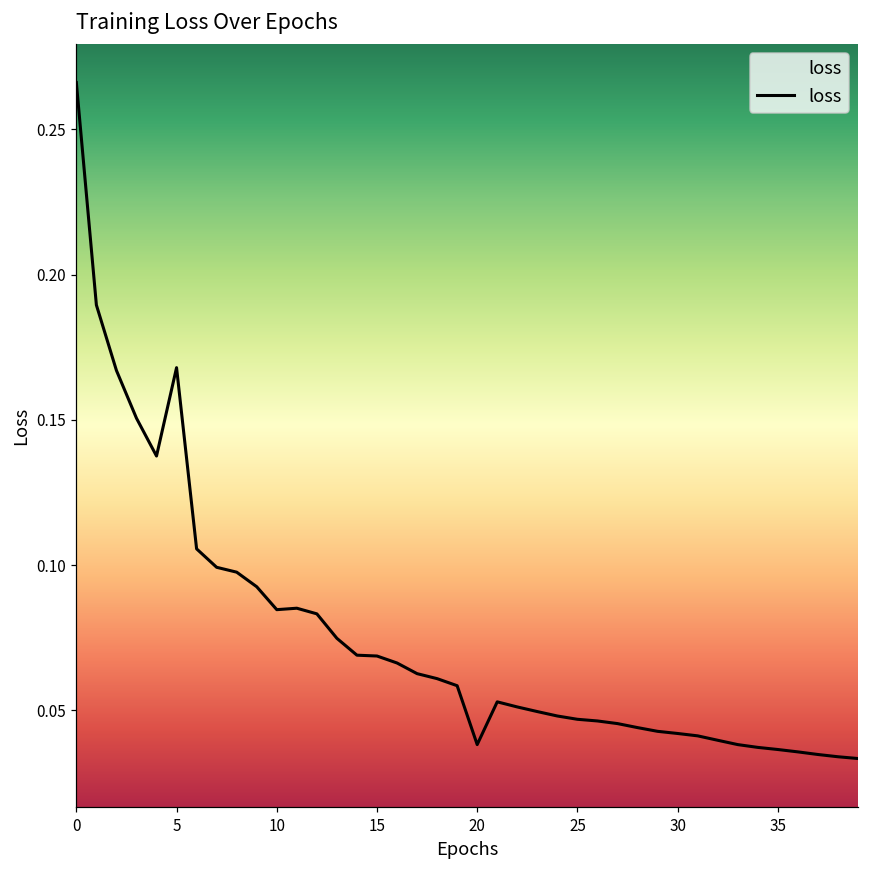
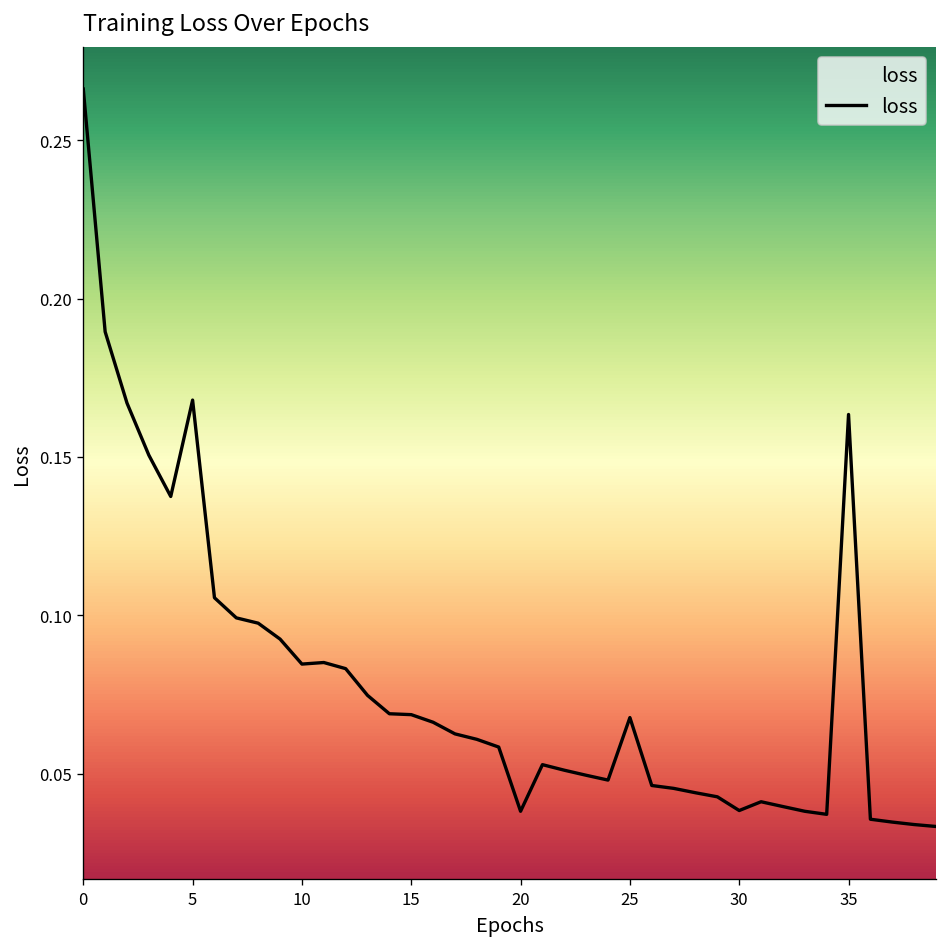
  {
    "0": 0.266,
    "5": 0.168,
    "10": 0.085,
    "15": 0.069,
    "20": 0.038,
-   "25": 0.047,
-   "30": 0.042,
-   "35": 0.037
+   "25": 0.068,
+   "30": 0.038,
+   "35": 0.163
  }
